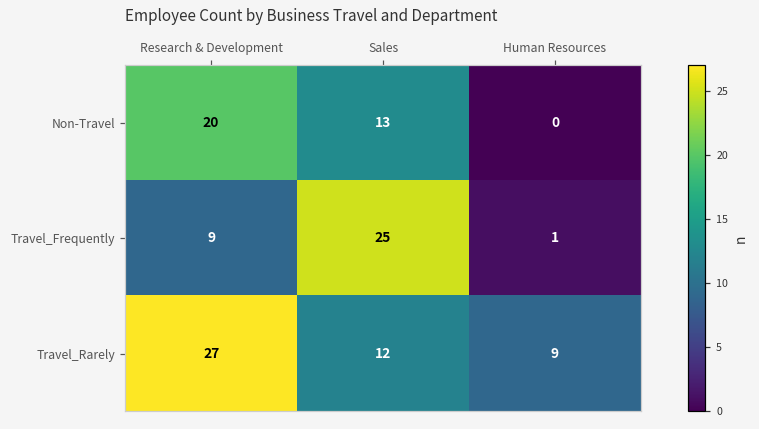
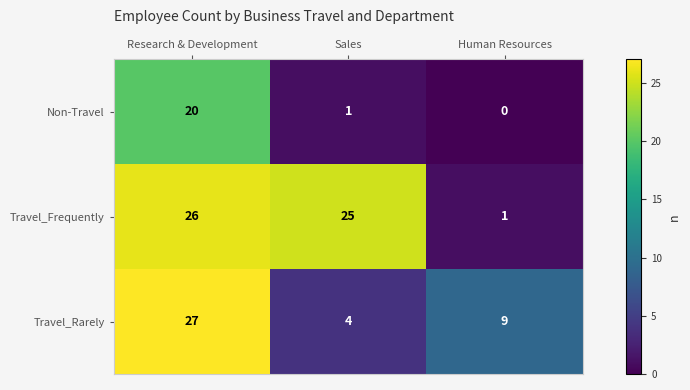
  {
    "Non-Travel": {
      "Research & Development": 20,
-     "Sales": 13,
+     "Sales": 1,
      "Human Resources": 0
    },
    "Travel_Frequently": {
-     "Research & Development": 9,
+     "Research & Development": 26,
      "Sales": 25,
      "Human Resources": 1
    },
    "Travel_Rarely": {
      "Research & Development": 27,
-     "Sales": 12,
+     "Sales": 4,
      "Human Resources": 9
    }
  }
